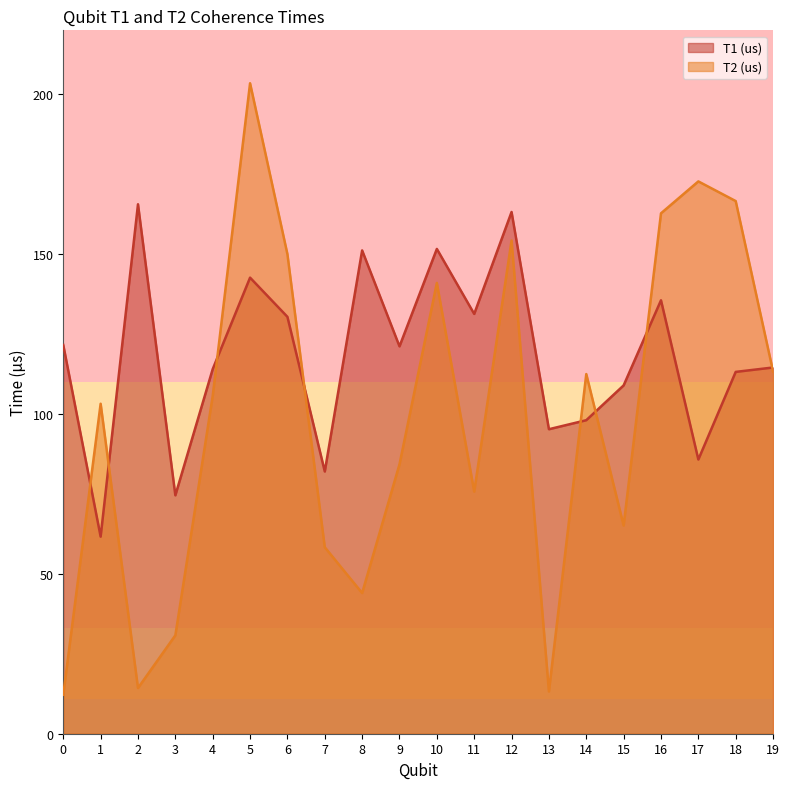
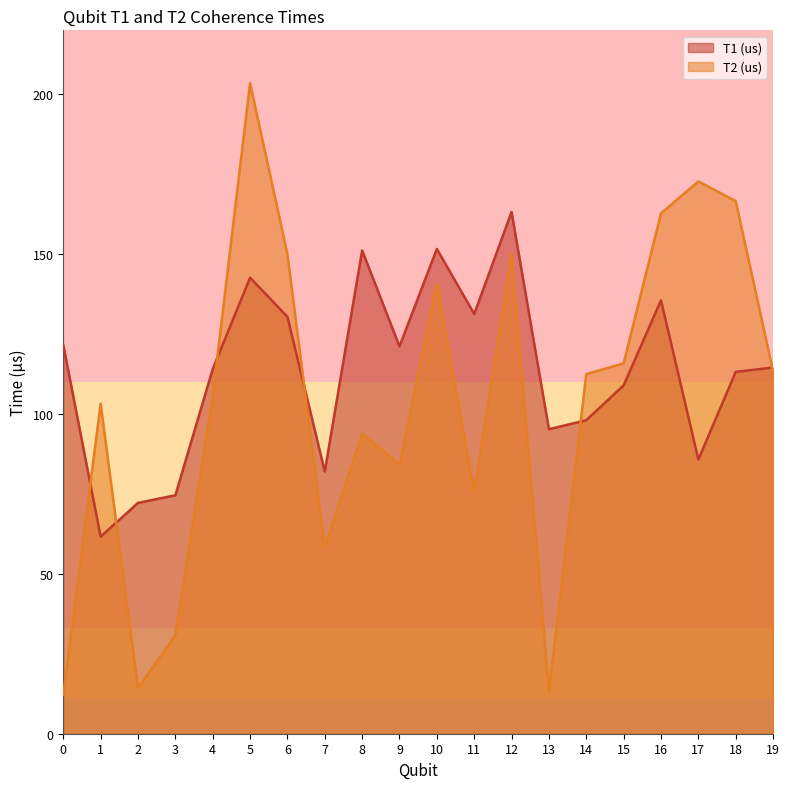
  {
    "T1 (us)": {
      "0": 122,
      "1": 62,
-     "2": 166,
+     "2": 72,
      "3": 75,
      "4": 114,
      "5": 143,
      "6": 130,
      "7": 82,
      "8": 151,
      "9": 121,
      "10": 152,
      "11": 131,
      "12": 163,
      "13": 95,
      "14": 98,
      "15": 109,
      "16": 136,
      "17": 86,
      "18": 113,
      "19": 115
    },
    "T2 (us)": {
      "0": 12,
      "1": 103,
      "2": 14,
      "3": 31,
      "4": 106,
      "5": 203,
      "6": 150,
      "7": 58,
-     "8": 44,
+     "8": 94,
      "9": 84,
      "10": 141,
      "11": 76,
-     "12": 154,
+     "12": 150,
      "13": 13,
      "14": 112,
-     "15": 65,
+     "15": 116,
      "16": 163,
      "17": 173,
      "18": 167,
      "19": 113
    }
  }
